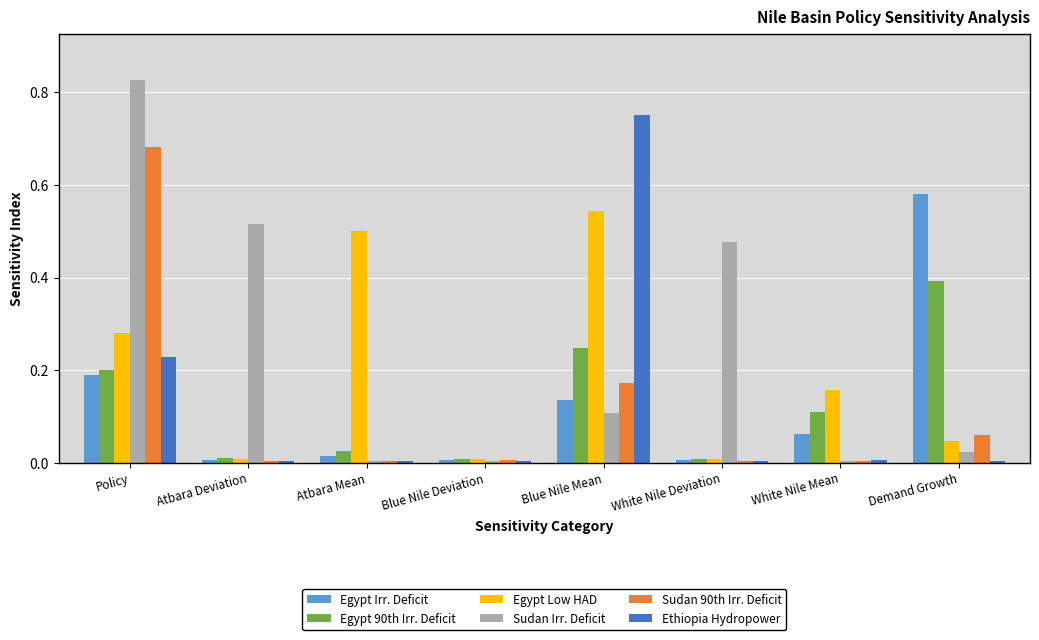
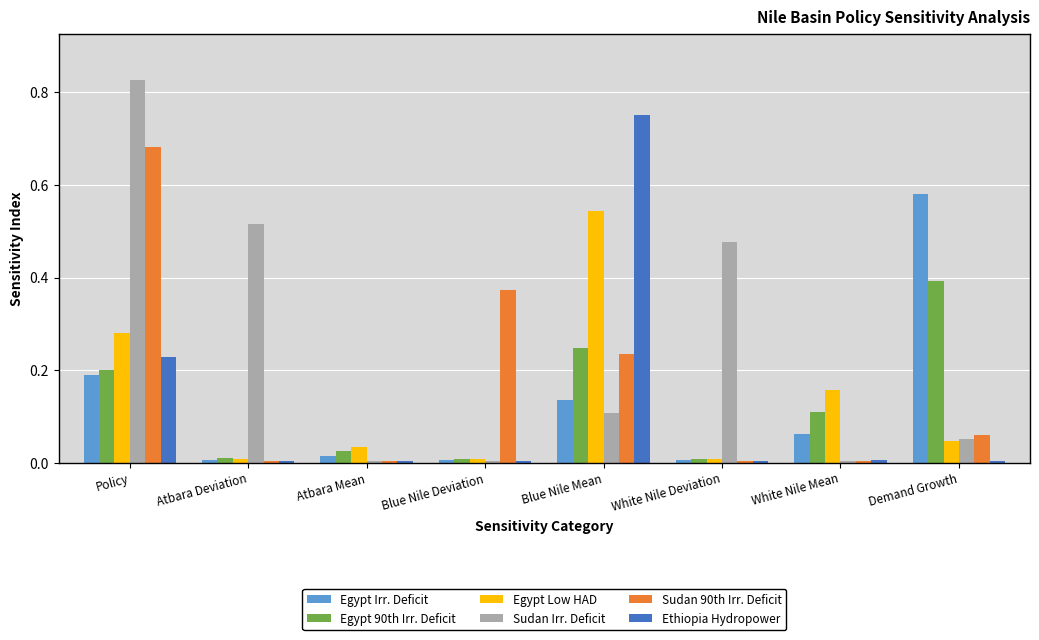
  {
    "Egypt 90th Irr. Deficit": {
      "Policy": 0.20,
      "Atbara Deviation": 0.01,
      "Atbara Mean": 0.02,
      "Blue Nile Deviation": 0.01,
      "Blue Nile Mean": 0.25,
      "White Nile Deviation": 0.01,
      "White Nile Mean": 0.11,
      "Demand Growth": 0.39
    },
    "Egypt Low HAD": {
      "Policy": 0.28,
      "Atbara Deviation": 0.01,
-     "Atbara Mean": 0.50,
+     "Atbara Mean": 0.03,
      "Blue Nile Deviation": 0.01,
      "Blue Nile Mean": 0.54,
      "White Nile Deviation": 0.01,
      "White Nile Mean": 0.16,
      "Demand Growth": 0.05
    },
    "Sudan Irr. Deficit": {
      "Policy": 0.83,
      "Atbara Deviation": 0.51,
      "Blue Nile Mean": 0.11,
      "White Nile Deviation": 0.48,
-     "Demand Growth": 0.02
+     "Demand Growth": 0.05
    },
    "Sudan 90th Irr. Deficit": {
      "Policy": 0.68,
-     "Blue Nile Deviation": 0.01,
-     "Blue Nile Mean": 0.17,
+     "Blue Nile Deviation": 0.37,
+     "Blue Nile Mean": 0.23,
      "Demand Growth": 0.06
    }
  }
